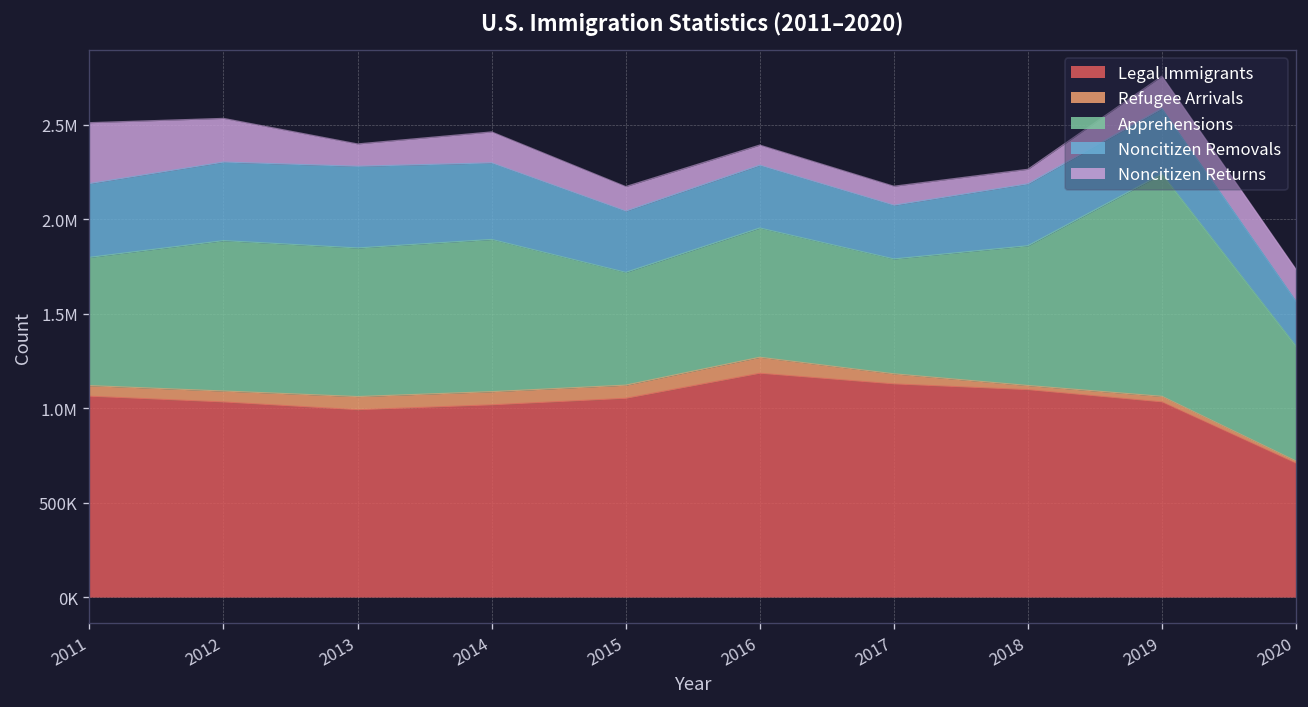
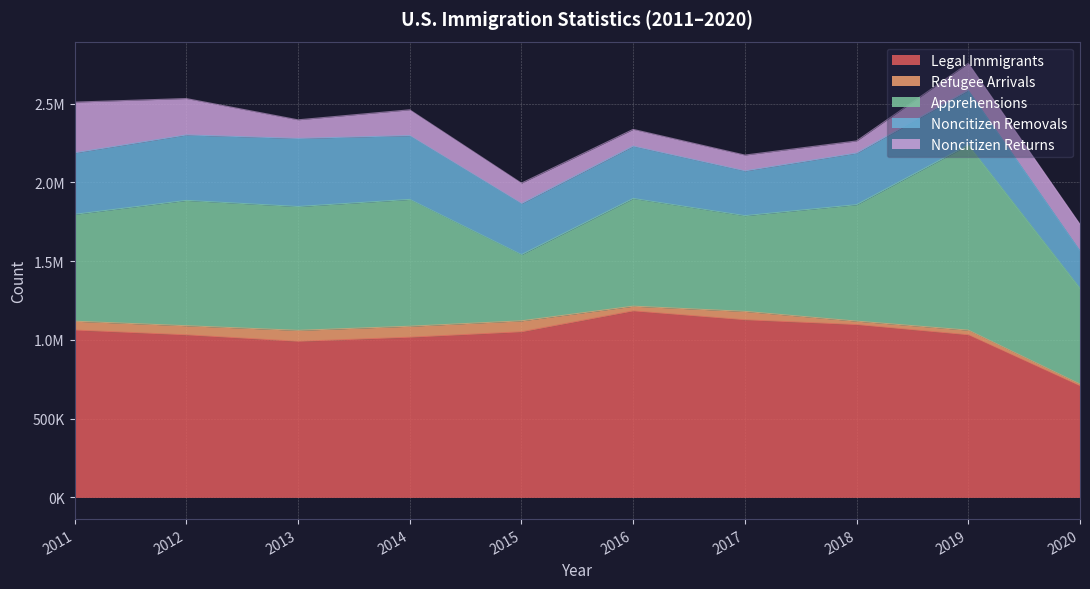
  {
    "Legal Immigrants": {
      "2011": 1060000,
      "2012": 1030000,
      "2013": 990000,
      "2014": 1020000,
      "2015": 1050000,
      "2016": 1180000,
      "2017": 1130000,
      "2018": 1100000,
      "2019": 1030000
    },
    "Refugee Arrivals": {
      "2011": 60000,
      "2012": 60000,
      "2013": 70000,
      "2014": 70000,
      "2015": 70000,
-     "2016": 80000,
+     "2016": 30000,
      "2017": 50000,
      "2018": 20000,
      "2019": 30000
    },
    "Apprehensions": {
      "2011": 680000,
      "2012": 800000,
      "2013": 790000,
      "2014": 810000,
-     "2015": 600000,
+     "2015": 420000,
      "2016": 680000,
      "2017": 610000,
      "2018": 740000,
      "2020": 610000
    },
    "Noncitizen Removals": {
      "2011": 390000,
      "2012": 420000,
      "2013": 430000,
      "2014": 410000,
      "2015": 320000,
      "2016": 330000,
      "2017": 280000,
      "2018": 330000,
      "2020": 240000
    },
    "Noncitizen Returns": {
      "2011": 320000,
      "2012": 230000,
      "2013": 120000,
      "2014": 160000,
      "2015": 130000,
      "2016": 110000,
      "2017": 100000,
      "2018": 80000,
      "2020": 170000
    }
  }
